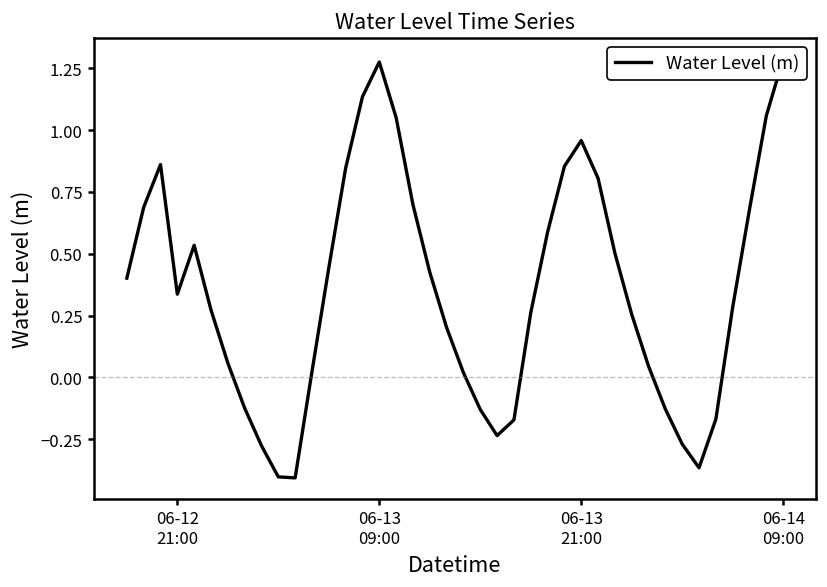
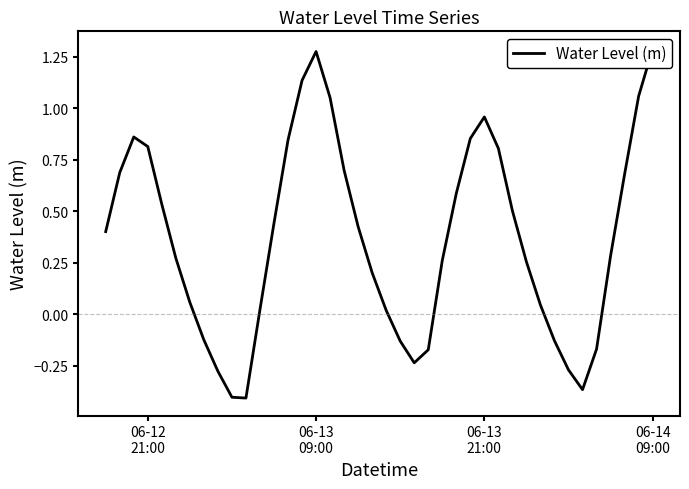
  {
-   "06-12 21:00": 0.34,
+   "06-12 21:00": 0.81,
    "06-13 09:00": 1.28,
    "06-13 21:00": 0.96
  }
